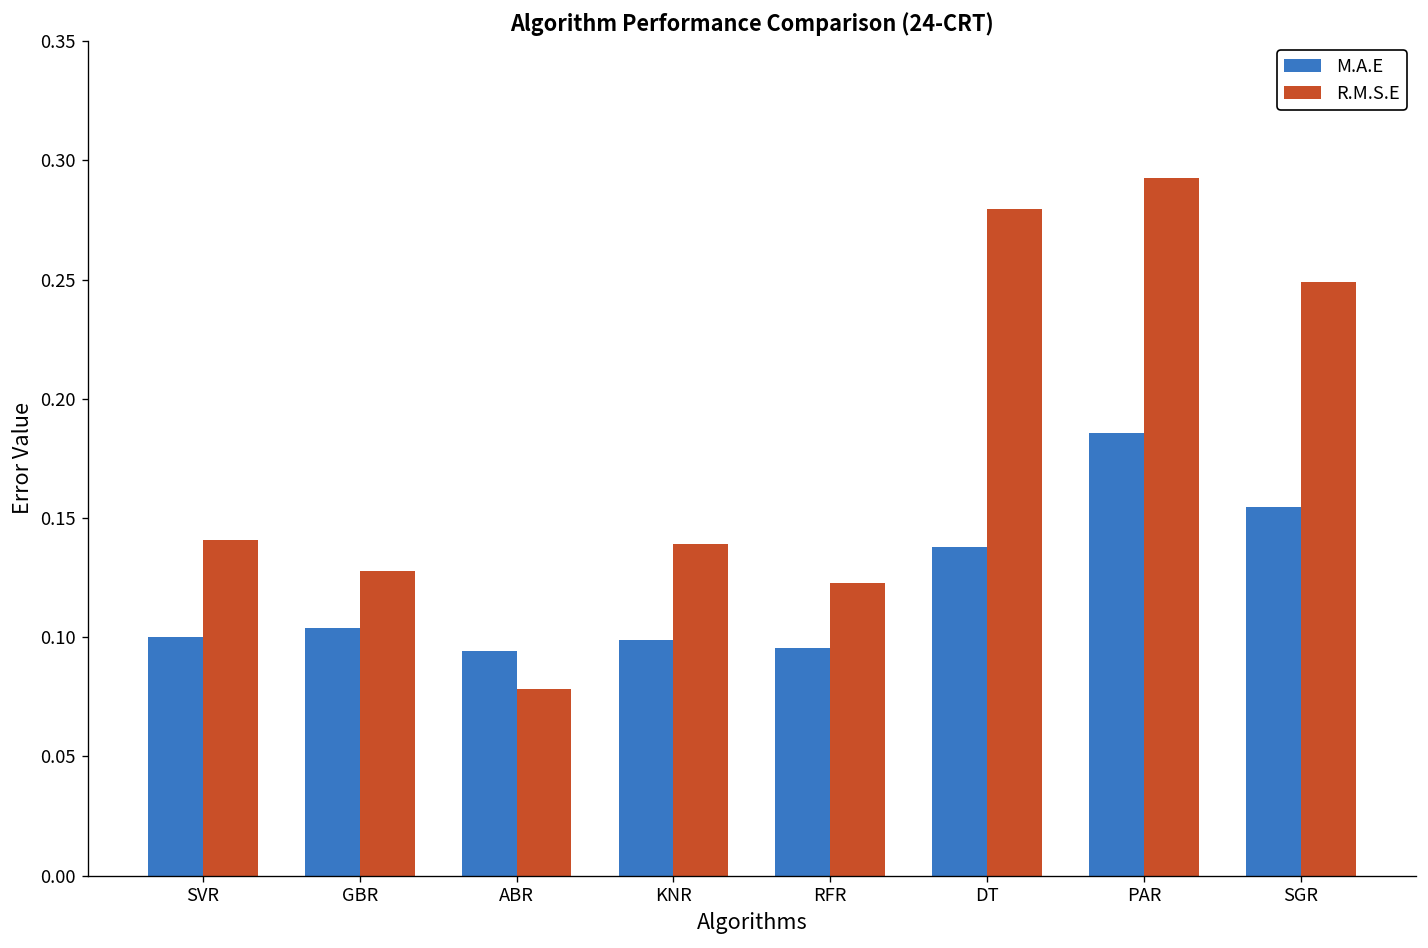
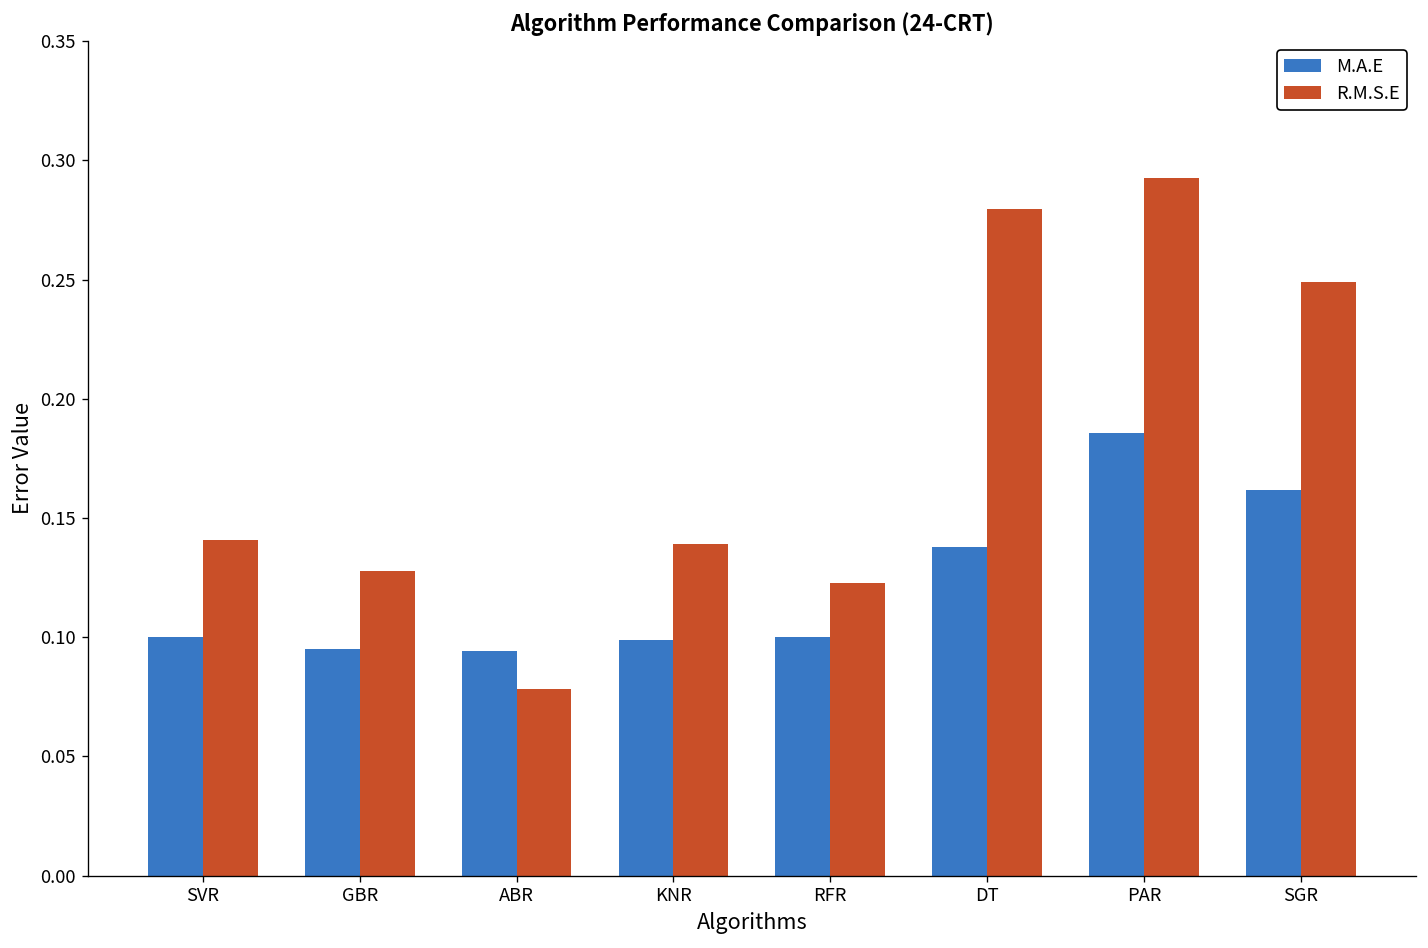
  {
    "M.A.E": {
      "SVR": 0.100,
-     "GBR": 0.104,
+     "GBR": 0.095,
      "ABR": 0.094,
      "KNR": 0.099,
-     "RFR": 0.095,
+     "RFR": 0.100,
      "DT": 0.138,
      "PAR": 0.186,
-     "SGR": 0.155
+     "SGR": 0.162
    },
    "R.M.S.E": {
      "SVR": 0.141,
      "GBR": 0.128,
      "ABR": 0.078,
      "KNR": 0.139,
      "RFR": 0.123,
      "DT": 0.280,
      "PAR": 0.293,
      "SGR": 0.249
    }
  }
